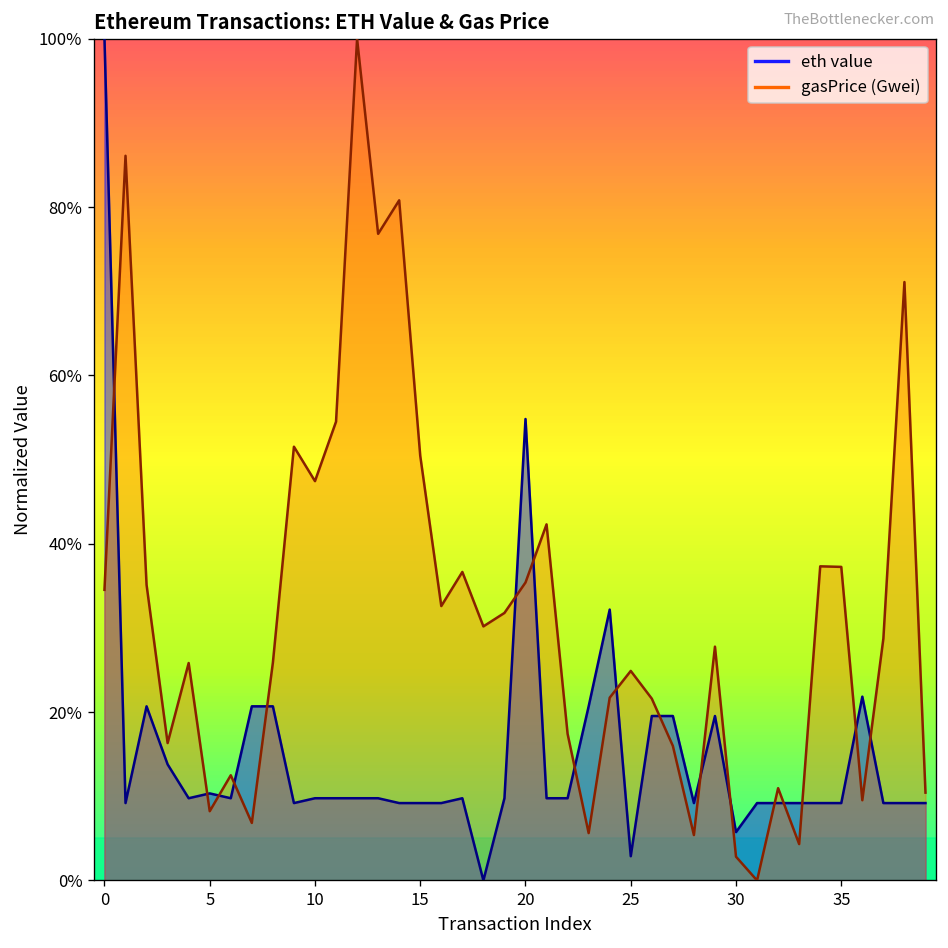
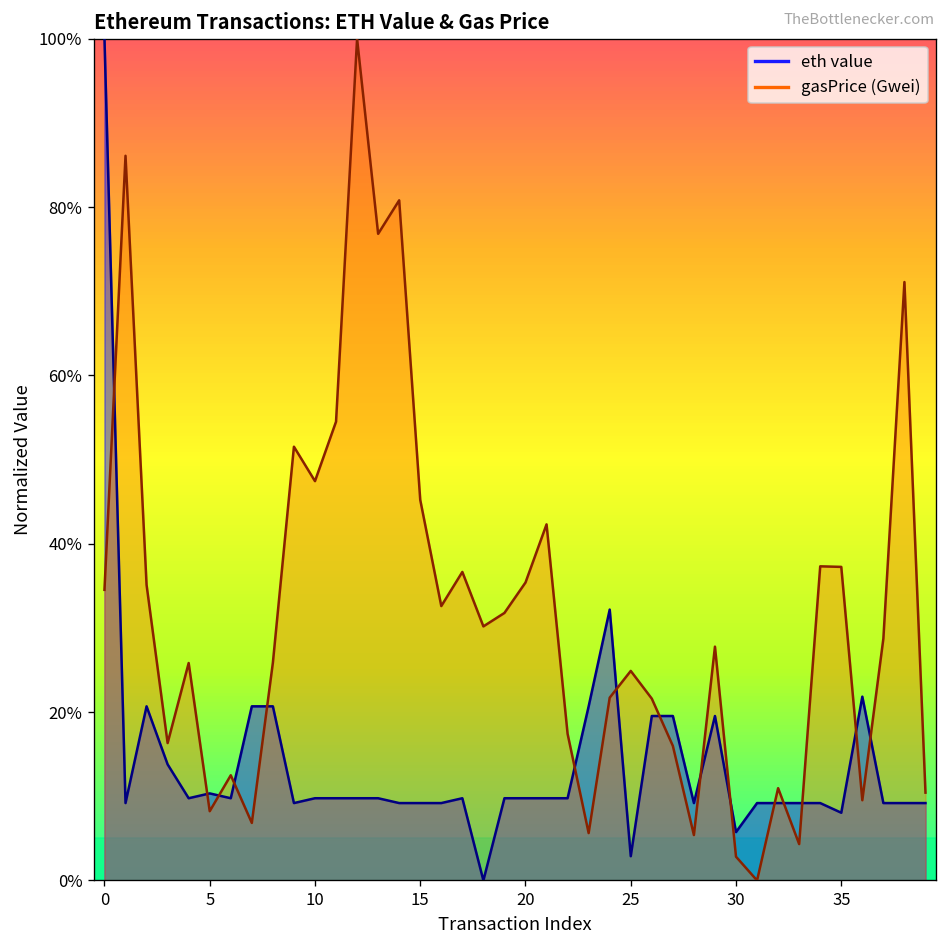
  {
    "eth value": {
      "0": "100%",
      "5": "10%",
      "10": "10%",
      "15": "9%",
-     "20": "55%",
+     "20": "10%",
      "30": "6%",
-     "35": "9%"
+     "35": "8%"
    },
    "gasPrice (Gwei)": {
      "0": "35%",
      "5": "8%",
      "10": "47%",
-     "15": "50%",
+     "15": "45%",
      "20": "35%",
      "25": "25%",
      "35": "37%"
    }
  }
